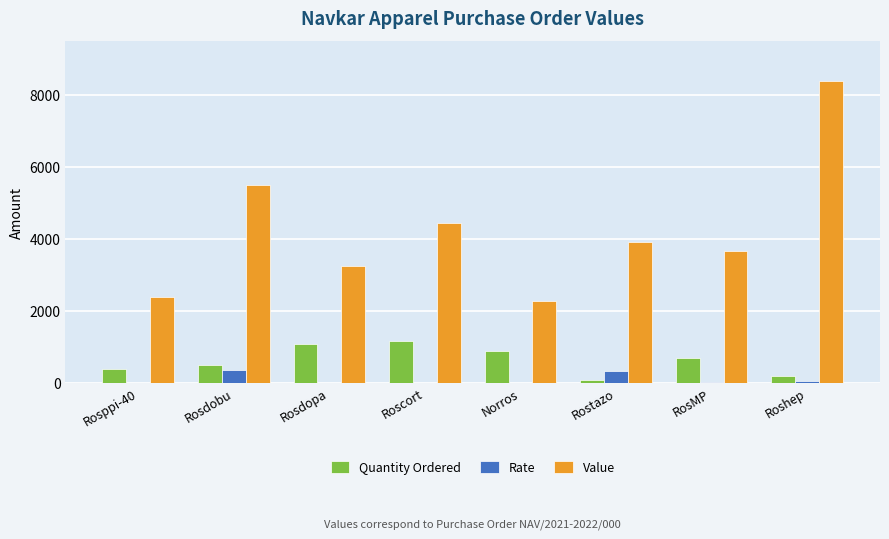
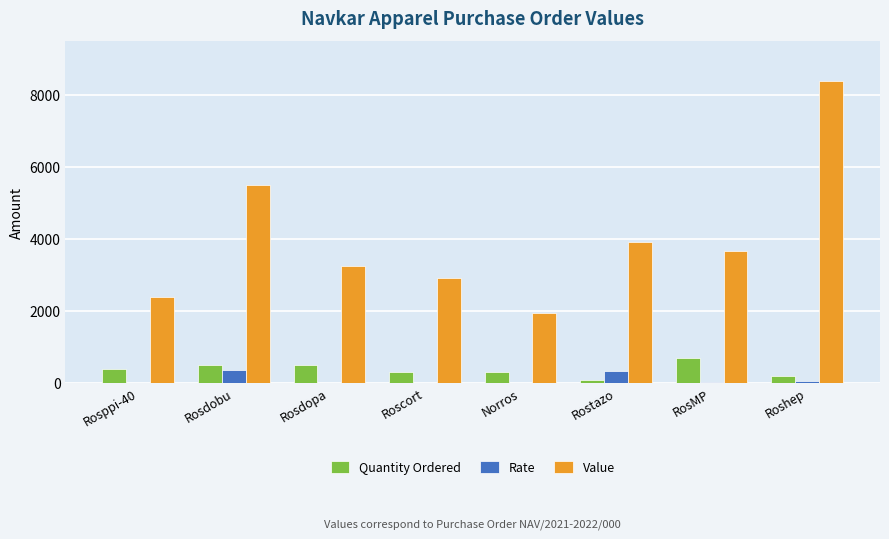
  {
    "Quantity Ordered": {
      "Rosppi-40": 400,
      "Rosdobu": 500,
-     "Rosdopa": 1100,
-     "Roscort": 1200,
-     "Norros": 900,
+     "Rosdopa": 500,
+     "Roscort": 300,
+     "Norros": 300,
      "Rostazo": 100,
      "RosMP": 700,
      "Roshep": 200
    },
    "Rate": {
      "Rosdobu": 400,
      "Rostazo": 300
    },
    "Value": {
      "Rosppi-40": 2400,
      "Rosdobu": 5500,
      "Rosdopa": 3300,
-     "Roscort": 4400,
-     "Norros": 2300,
+     "Roscort": 2900,
+     "Norros": 2000,
      "Rostazo": 3900,
      "RosMP": 3700,
      "Roshep": 8400
    }
  }
